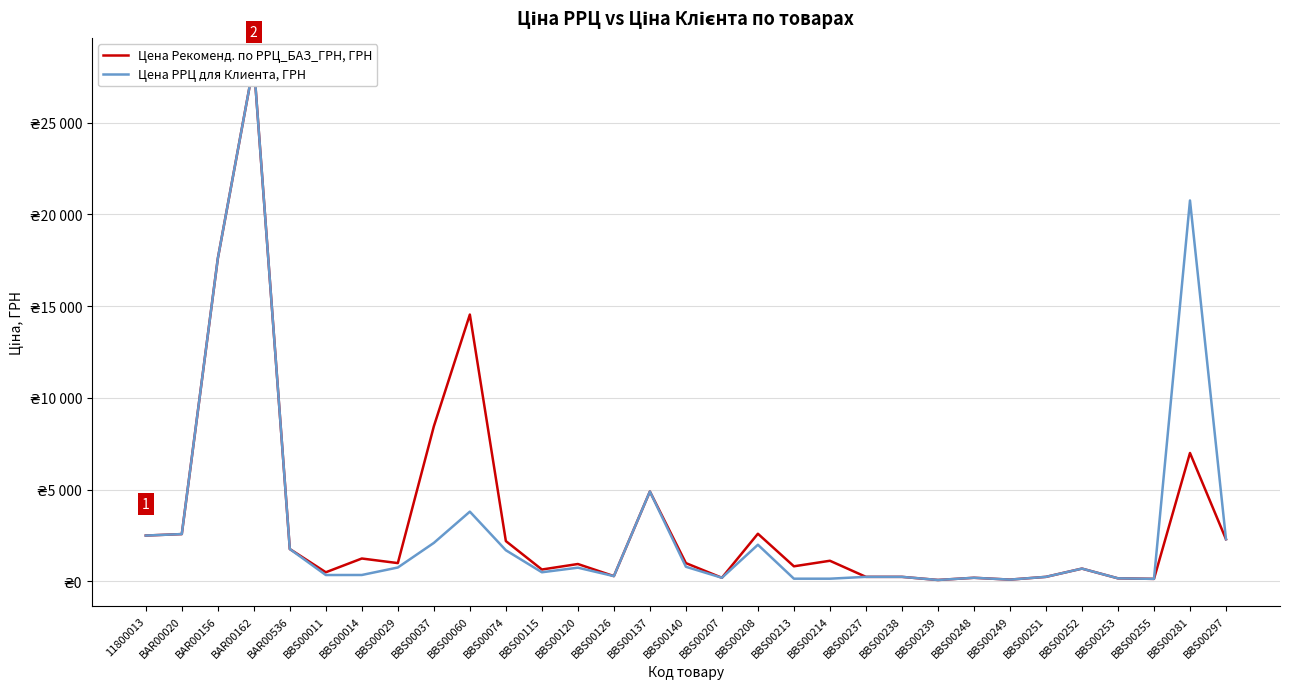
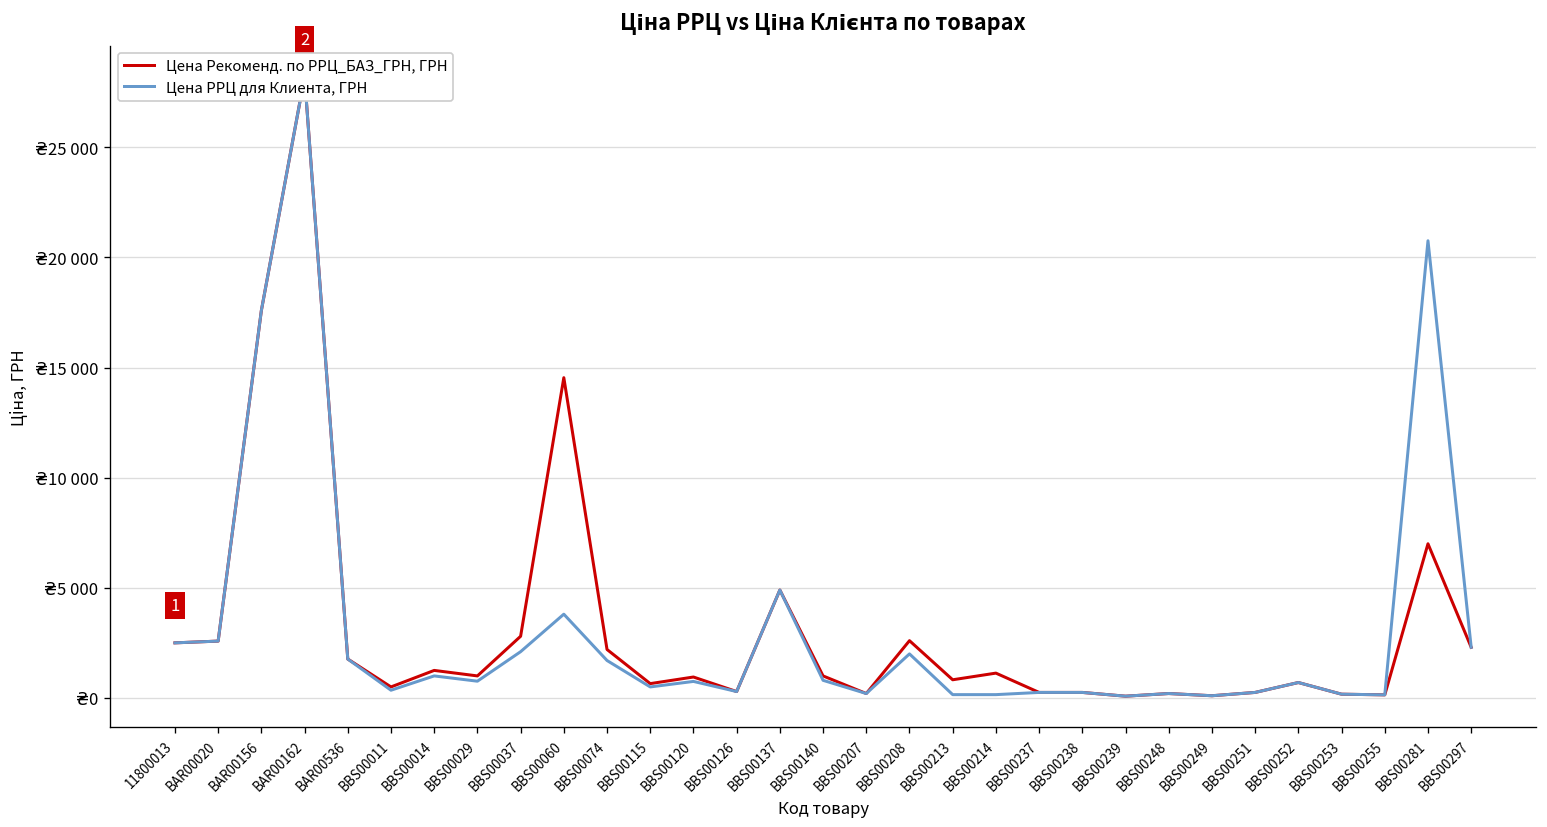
  {
    "Цена Рекоменд. по РРЦ_БАЗ_ГРН, ГРН": {
      "BBS00011": "₴500",
      "BBS00014": "₴1200",
      "BBS00029": "₴1000",
-     "BBS00037": "₴8500",
+     "BBS00037": "₴2800",
      "BBS00060": "₴14500",
      "BBS00074": "₴2200",
      "BBS00115": "₴600",
      "BBS00120": "₴900",
      "BBS00140": "₴1000",
      "BBS00208": "₴2600",
      "BBS00213": "₴800",
      "BBS00214": "₴1100",
      "BBS00281": "₴7000"
    },
    "Цена РРЦ для Клиента, ГРН": {
      "BBS00011": "₴300",
-     "BBS00014": "₴400",
+     "BBS00014": "₴1000",
      "BBS00029": "₴800",
      "BBS00037": "₴2100",
      "BBS00060": "₴3800",
      "BBS00074": "₴1700",
      "BBS00115": "₴500",
      "BBS00120": "₴700",
      "BBS00140": "₴800",
      "BBS00208": "₴2000",
      "BBS00213": "₴100",
      "BBS00214": "₴100",
      "BBS00281": "₴20800"
    }
  }
